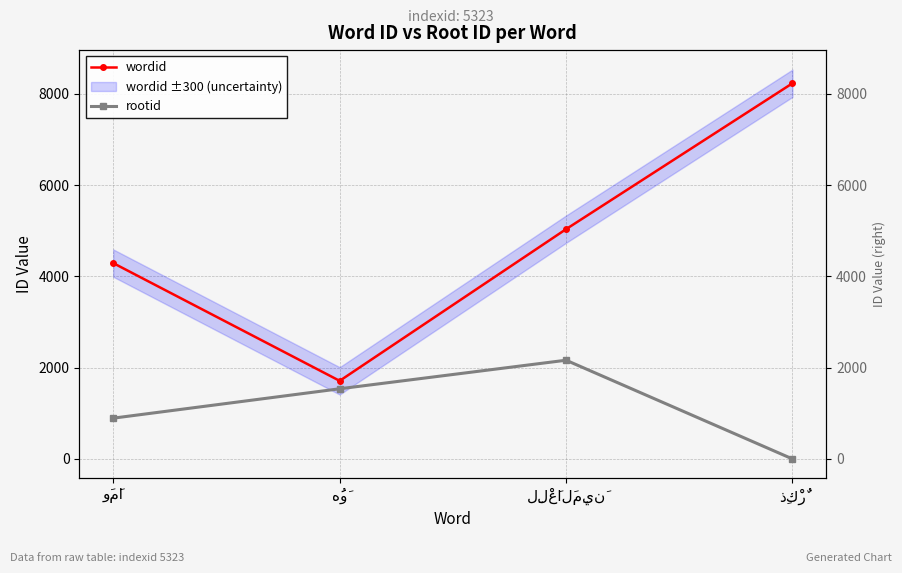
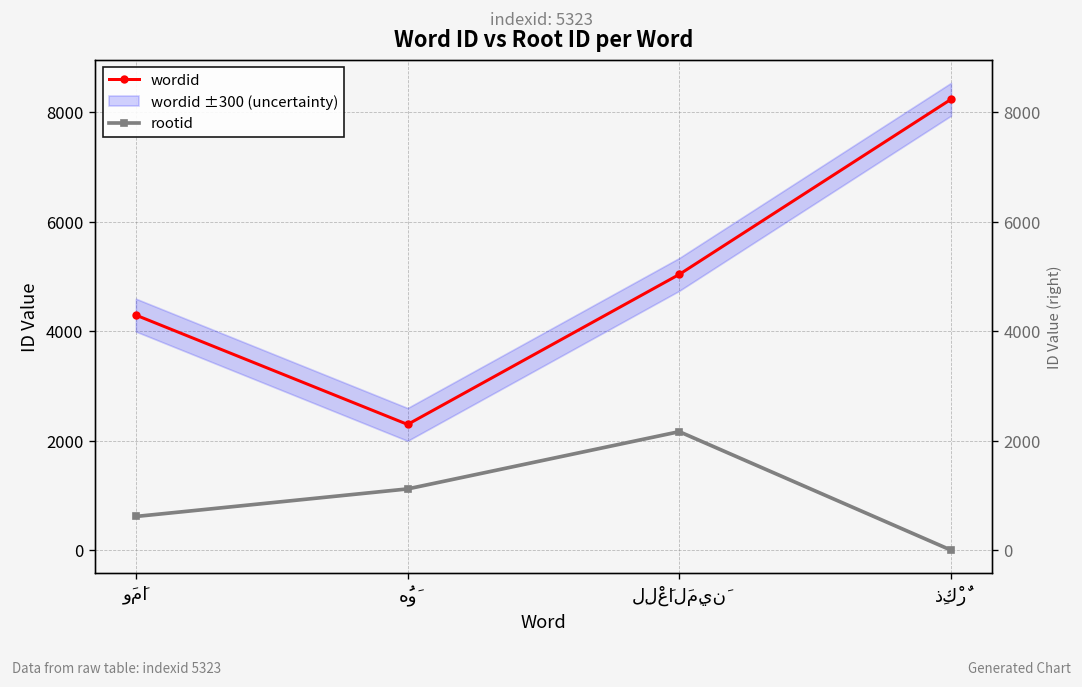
  {
    "wordid": {
      "وَمَا": 4300,
-     "هُوَ": 1700,
+     "هُوَ": 2300,
      "لِلْعَالَمِينَ": 5000,
      "ذِكْرٌ": 8200
    },
    "rootid": {
-     "وَمَا": 900,
-     "هُوَ": 1500,
+     "وَمَا": 600,
+     "هُوَ": 1100,
      "لِلْعَالَمِينَ": 2200,
      "ذِكْرٌ": 0
    }
  }
